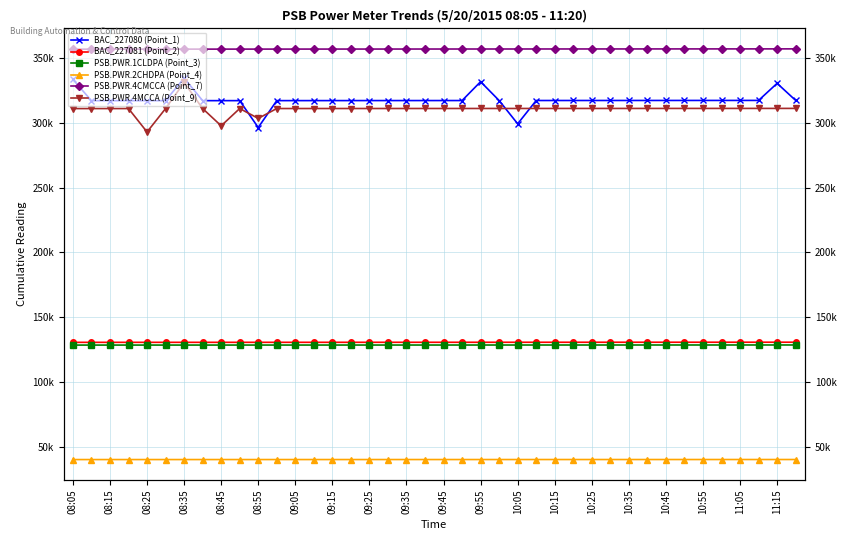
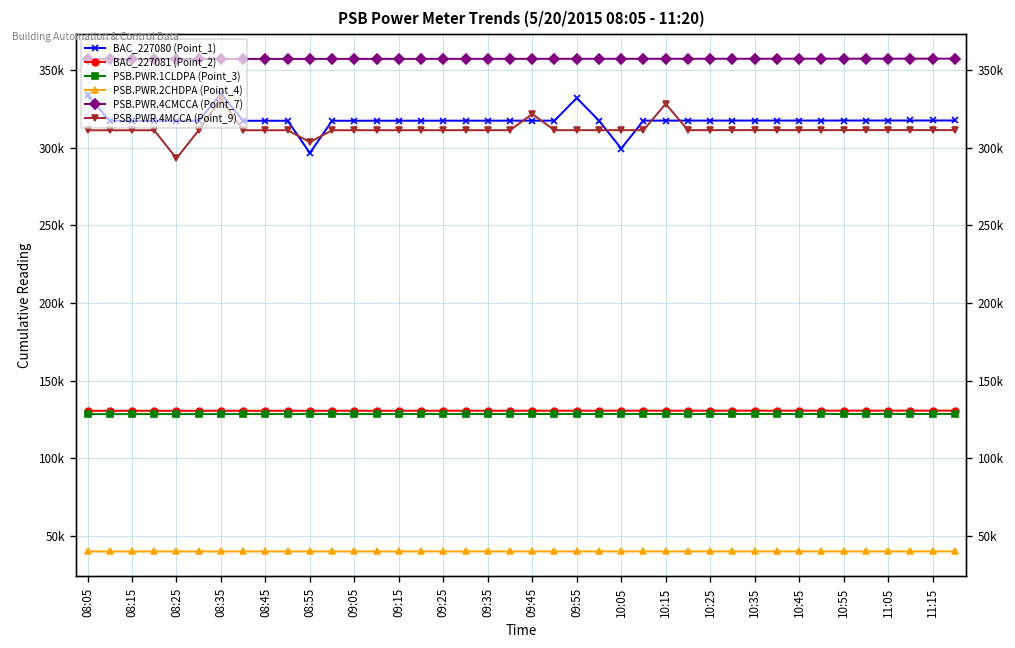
  {
    "BAC_227080 (Point_1)": {
      "08:45": 317000,
      "08:55": 297000,
      "09:05": 317000,
      "09:15": 317000,
      "09:25": 317000,
      "09:35": 317000,
      "09:45": 317000,
      "09:55": 332000,
      "10:05": 299000,
      "10:15": 317000,
      "10:25": 317000,
      "10:35": 317000,
      "10:45": 317000,
      "10:55": 317000,
      "11:05": 317000,
-     "11:15": 331000
+     "11:15": 317000
    },
    "BAC_227081 (Point_2)": {
      "08:05": 131000,
      "08:15": 131000,
      "08:25": 131000,
      "08:35": 131000,
      "08:45": 131000,
      "08:55": 131000,
      "09:05": 131000,
      "09:15": 131000,
      "09:25": 131000,
      "09:35": 131000,
      "09:45": 131000,
      "09:55": 131000,
      "10:05": 131000,
      "10:15": 131000,
      "10:25": 131000,
      "10:35": 131000,
      "10:45": 131000,
      "10:55": 131000,
      "11:05": 131000,
      "11:15": 131000
    },
    "PSB.PWR.1CLDPA (Point_3)": {
      "08:05": 128000,
      "08:15": 128000,
      "08:25": 129000,
      "08:35": 129000,
      "08:45": 129000,
      "08:55": 129000,
      "09:05": 129000,
      "09:15": 129000,
      "09:25": 129000,
      "09:35": 129000,
      "09:45": 129000,
      "09:55": 129000,
      "10:05": 129000,
      "10:15": 129000,
      "10:25": 129000,
      "10:35": 129000,
      "10:45": 129000,
      "10:55": 129000,
      "11:05": 129000,
      "11:15": 129000
    },
    "PSB.PWR.2CHDPA (Point_4)": {
      "08:05": 40000,
      "08:15": 40000,
      "08:25": 40000,
      "08:35": 40000,
      "08:45": 40000,
      "08:55": 40000,
      "09:05": 40000,
      "09:15": 40000,
      "09:25": 40000,
      "09:35": 40000,
      "09:45": 40000,
      "09:55": 40000,
      "10:05": 40000,
      "10:15": 40000,
      "10:25": 40000,
      "10:35": 40000,
      "10:45": 40000,
      "10:55": 40000,
      "11:05": 40000,
      "11:15": 40000
    },
    "PSB.PWR.4CMCCA (Point_7)": {
      "08:45": 357000,
      "08:55": 357000,
      "09:05": 357000,
      "09:15": 357000,
      "09:25": 357000,
      "09:35": 357000,
      "09:45": 357000,
      "09:55": 357000,
      "10:05": 357000,
      "10:15": 357000,
      "10:25": 357000,
      "10:35": 357000,
      "10:45": 357000,
      "10:55": 357000,
      "11:05": 357000,
      "11:15": 357000
    },
    "PSB.PWR.4MCCA (Point_9)": {
      "08:05": 311000,
      "08:15": 311000,
      "08:25": 293000,
-     "08:45": 298000,
+     "08:45": 311000,
      "08:55": 304000,
      "09:05": 311000,
      "09:15": 311000,
      "09:25": 311000,
      "09:35": 311000,
-     "09:45": 311000,
+     "09:45": 322000,
      "09:55": 311000,
      "10:05": 311000,
-     "10:15": 311000,
+     "10:15": 328000,
      "10:25": 311000,
      "10:35": 311000,
      "10:45": 311000,
      "10:55": 311000,
      "11:05": 311000,
      "11:15": 311000
    }
  }
